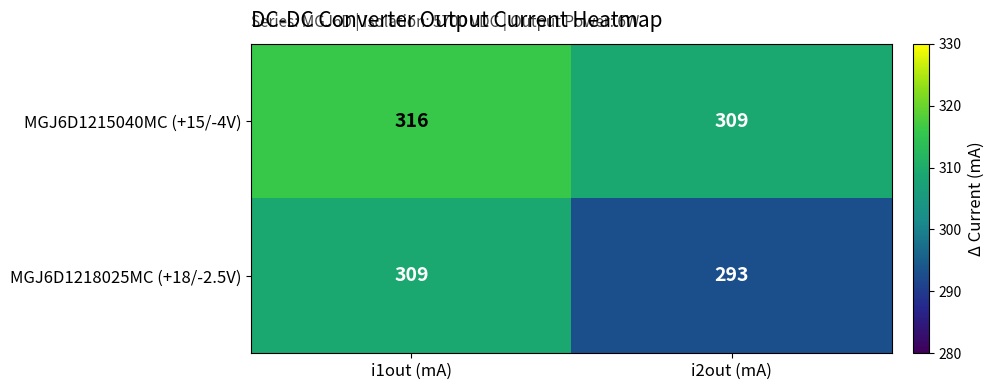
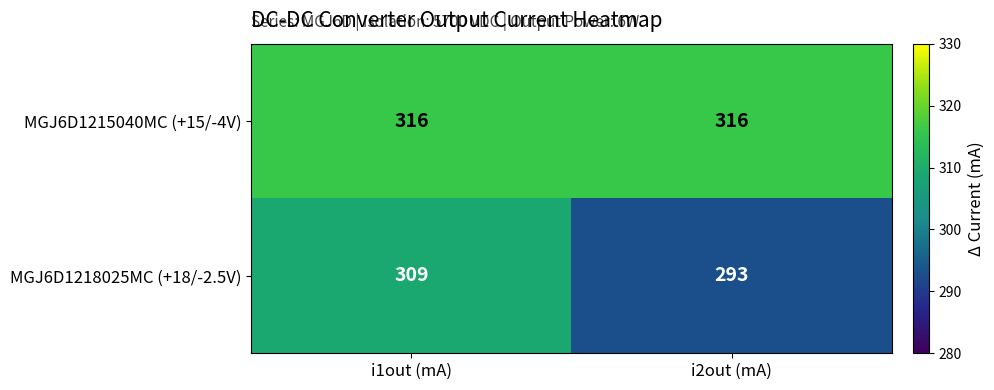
  {
    "MGJ6D1215040MC (+15/-4V)": {
      "i1out (mA)": 316,
-     "i2out (mA)": 309
+     "i2out (mA)": 316
    },
    "MGJ6D1218025MC (+18/-2.5V)": {
      "i1out (mA)": 309,
      "i2out (mA)": 293
    }
  }
